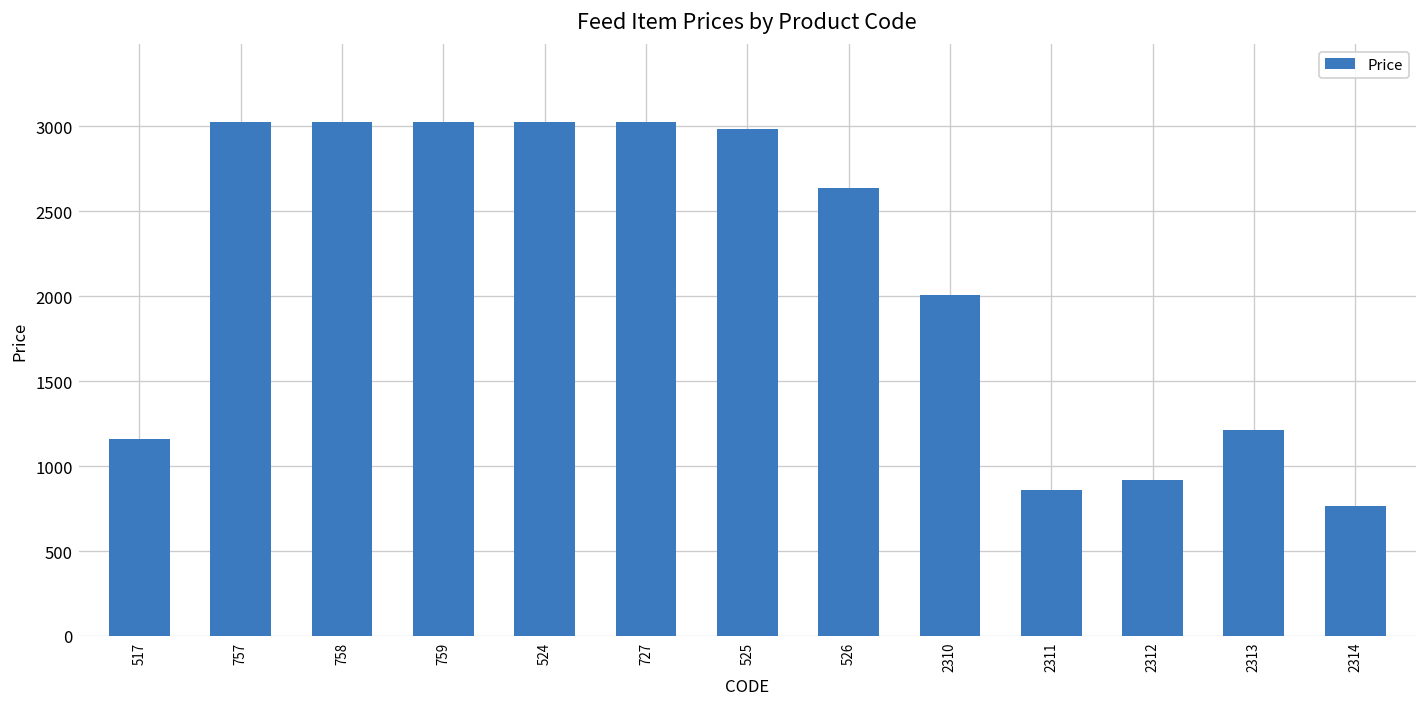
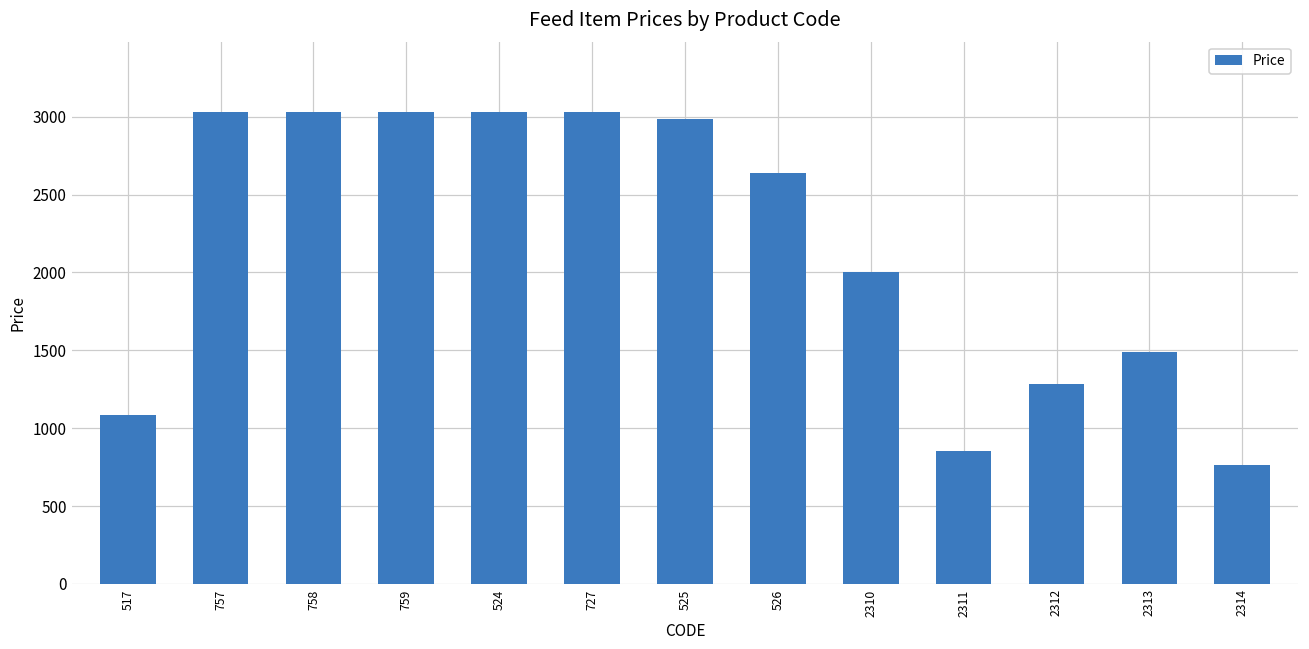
  {
-   "517": 1160,
+   "517": 1080,
    "757": 3030,
    "758": 3030,
    "759": 3030,
    "524": 3030,
    "727": 3030,
    "525": 2990,
    "526": 2640,
    "2310": 2010,
    "2311": 860,
-   "2312": 920,
-   "2313": 1210,
+   "2312": 1280,
+   "2313": 1490,
    "2314": 760
  }
